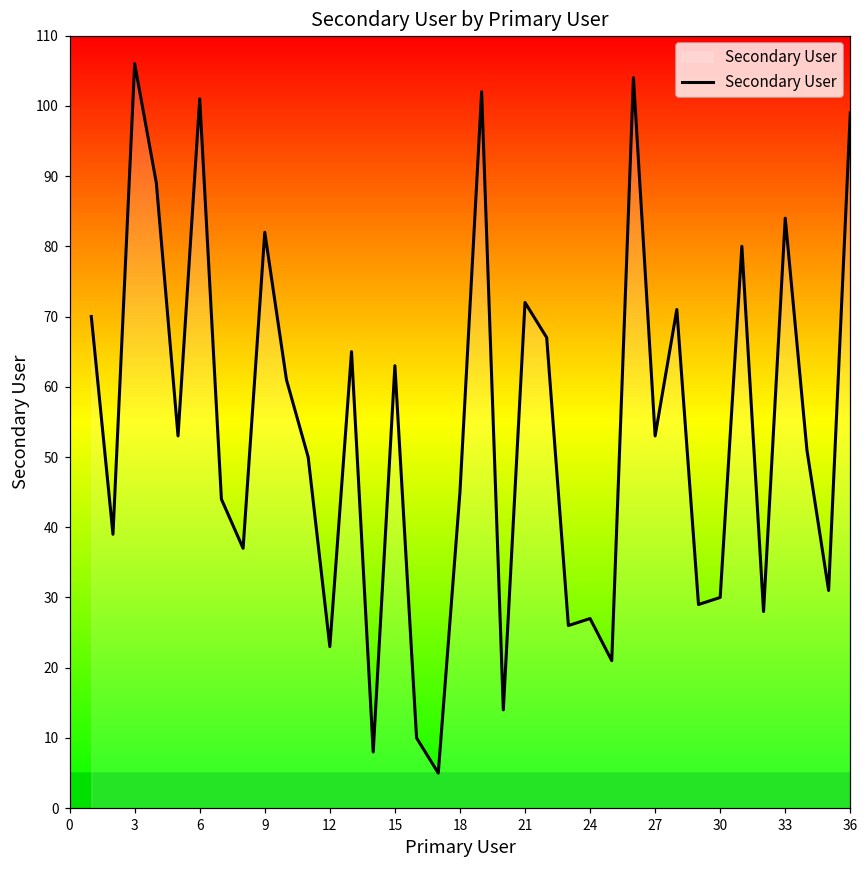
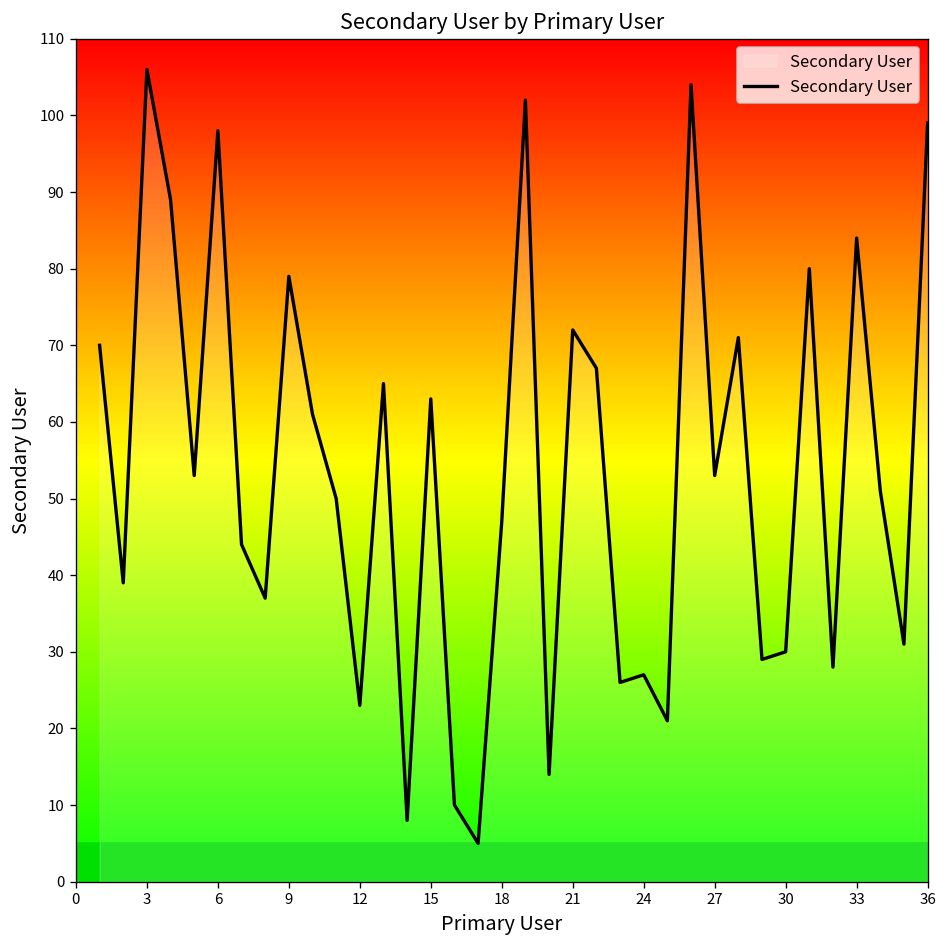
  {
    "3": 106,
-   "6": 101,
-   "9": 82,
+   "6": 98,
+   "9": 79,
    "12": 23,
    "15": 63,
-   "18": 45,
+   "18": 47,
    "21": 72,
    "24": 27,
    "27": 53,
    "30": 30,
    "33": 84,
    "36": 99
  }
